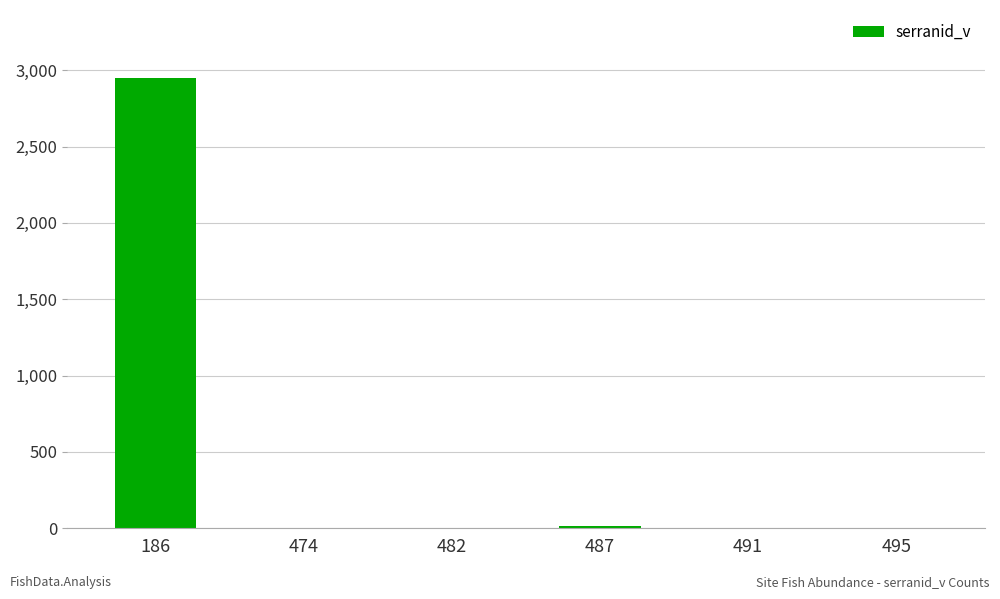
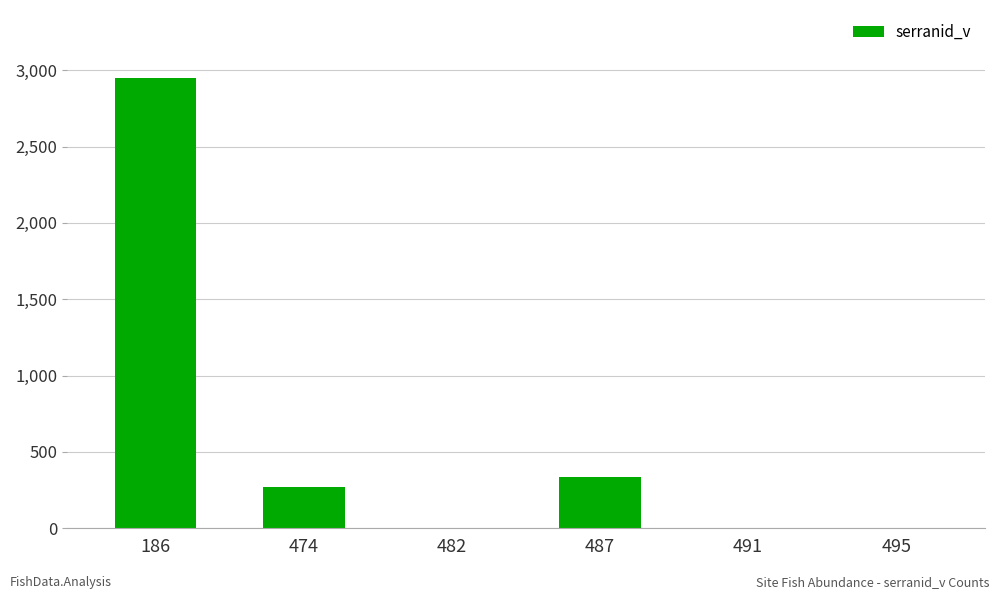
  {
    "186": "2,950",
-   "474": "0",
+   "474": "270",
    "482": "0",
-   "487": "10",
+   "487": "340",
    "491": "0",
    "495": "0"
  }
